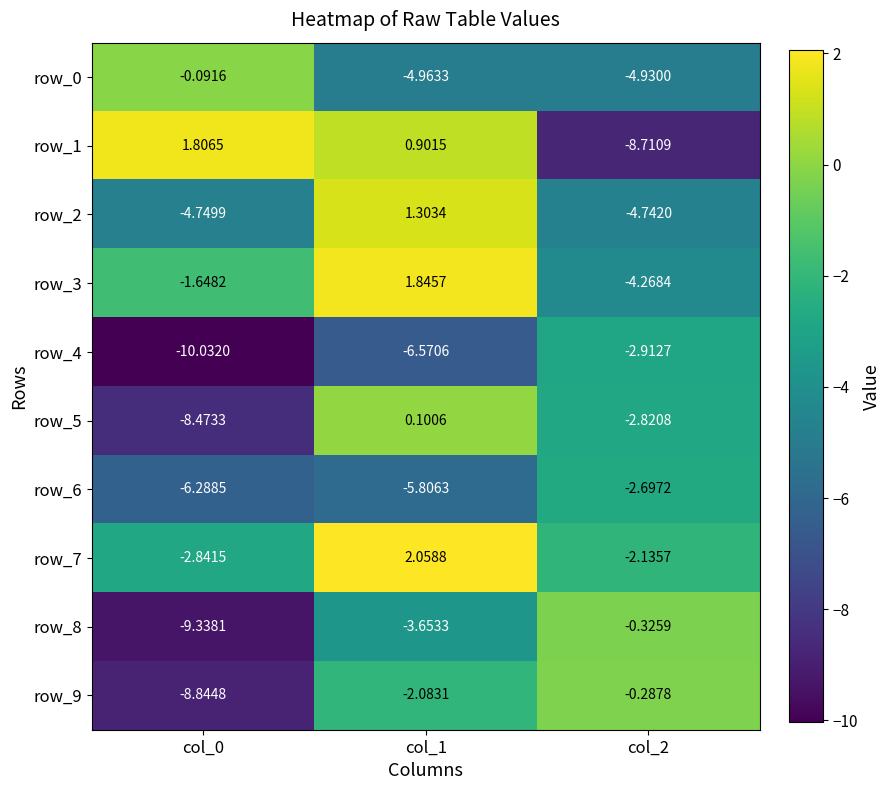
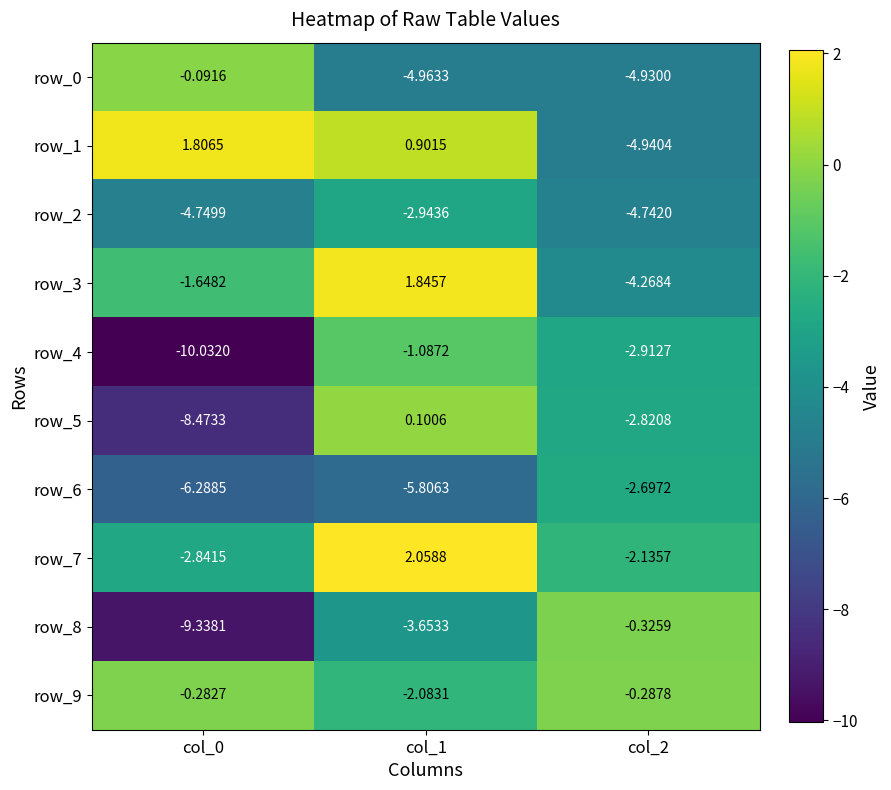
  {
    "row_0": {
      "col_0": -0.0916,
      "col_1": -4.9633,
      "col_2": -4.9300
    },
    "row_1": {
      "col_0": 1.8065,
      "col_1": 0.9015,
-     "col_2": -8.7109
+     "col_2": -4.9404
    },
    "row_2": {
      "col_0": -4.7499,
-     "col_1": 1.3034,
+     "col_1": -2.9436,
      "col_2": -4.7420
    },
    "row_3": {
      "col_0": -1.6482,
      "col_1": 1.8457,
      "col_2": -4.2684
    },
    "row_4": {
      "col_0": -10.0320,
-     "col_1": -6.5706,
+     "col_1": -1.0872,
      "col_2": -2.9127
    },
    "row_5": {
      "col_0": -8.4733,
      "col_1": 0.1006,
      "col_2": -2.8208
    },
    "row_6": {
      "col_0": -6.2885,
      "col_1": -5.8063,
      "col_2": -2.6972
    },
    "row_7": {
      "col_0": -2.8415,
      "col_1": 2.0588,
      "col_2": -2.1357
    },
    "row_8": {
      "col_0": -9.3381,
      "col_1": -3.6533,
      "col_2": -0.3259
    },
    "row_9": {
-     "col_0": -8.8448,
+     "col_0": -0.2827,
      "col_1": -2.0831,
      "col_2": -0.2878
    }
  }
